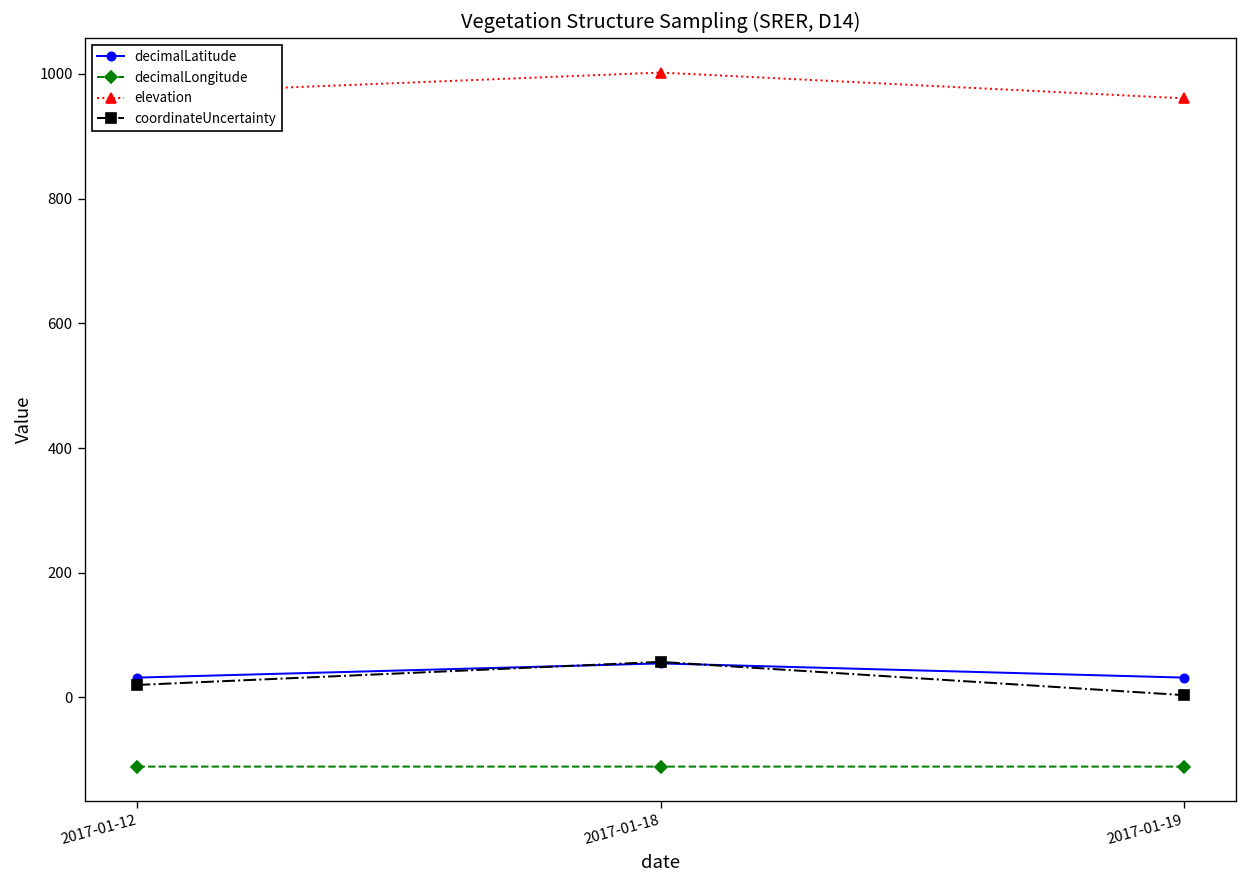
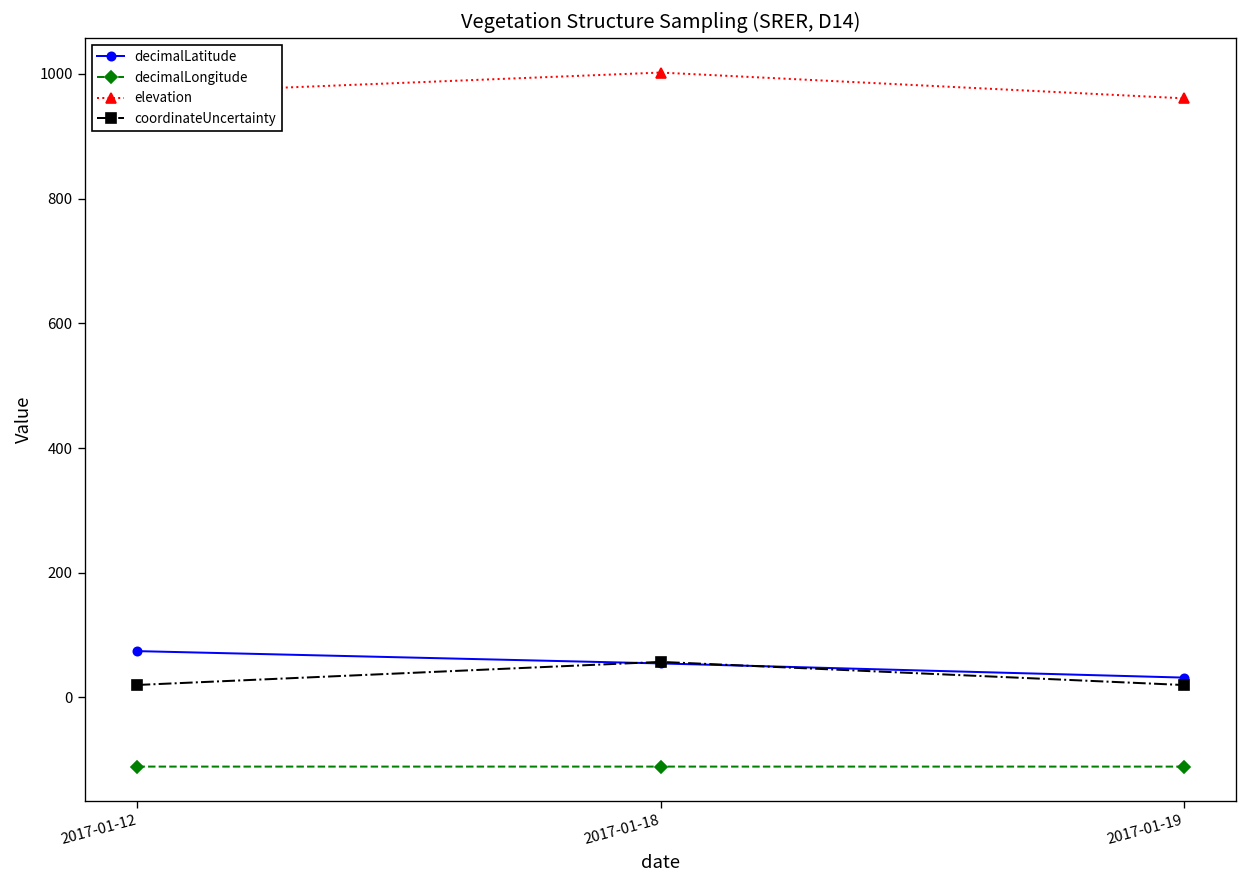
  {
    "decimalLatitude": {
-     "2017-01-12": 30,
+     "2017-01-12": 70,
      "2017-01-19": 30
    },
    "decimalLongitude": {
      "2017-01-12": -110,
      "2017-01-18": -110,
      "2017-01-19": -110
    },
    "elevation": {
      "2017-01-18": 1000,
      "2017-01-19": 960
    },
    "coordinateUncertainty": {
      "2017-01-12": 20,
-     "2017-01-19": 0
+     "2017-01-19": 20
    }
  }
